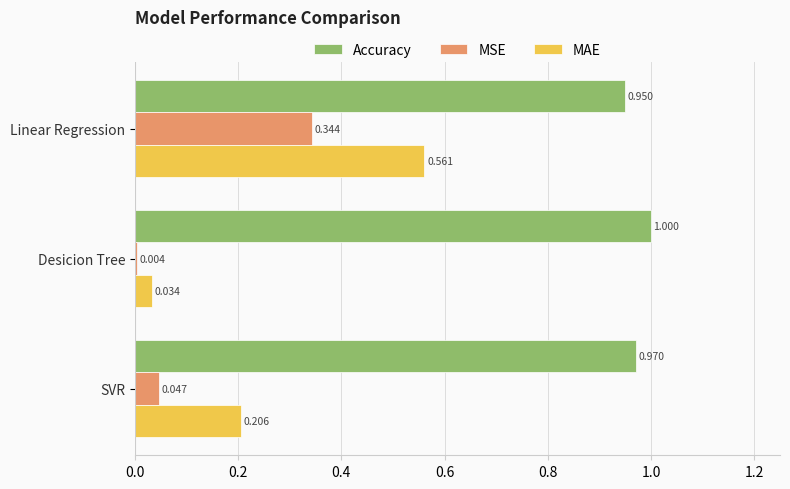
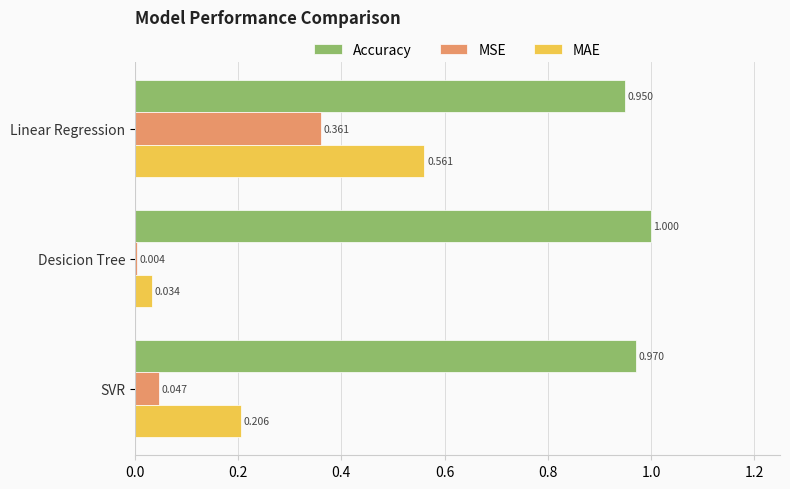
  {
    "Accuracy": {
      "Linear Regression": 0.950,
      "Desicion Tree": 1.000,
      "SVR": 0.970
    },
    "MSE": {
-     "Linear Regression": 0.344,
+     "Linear Regression": 0.361,
      "Desicion Tree": 0.004,
      "SVR": 0.047
    },
    "MAE": {
      "Linear Regression": 0.561,
      "Desicion Tree": 0.034,
      "SVR": 0.206
    }
  }
